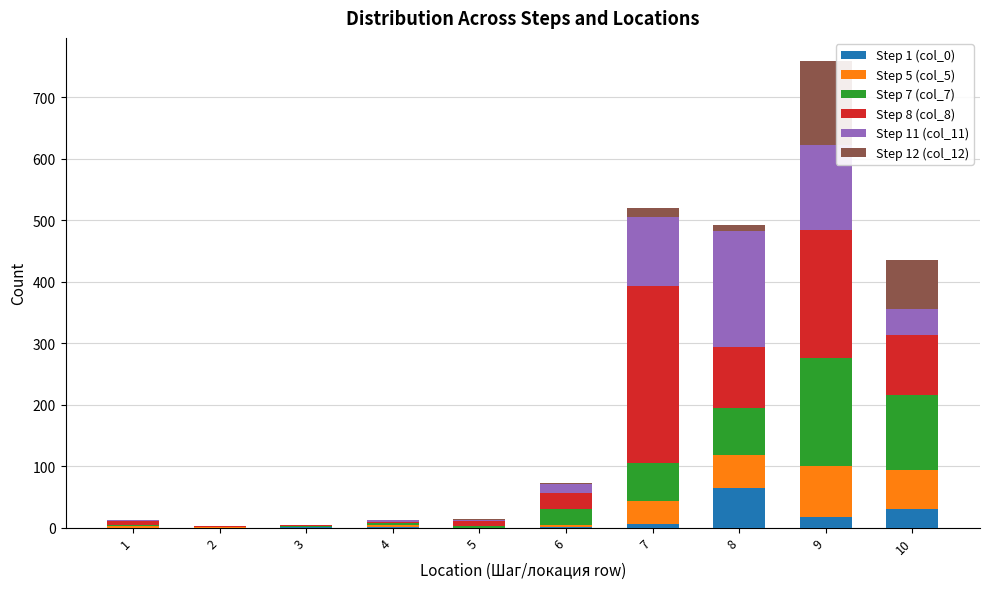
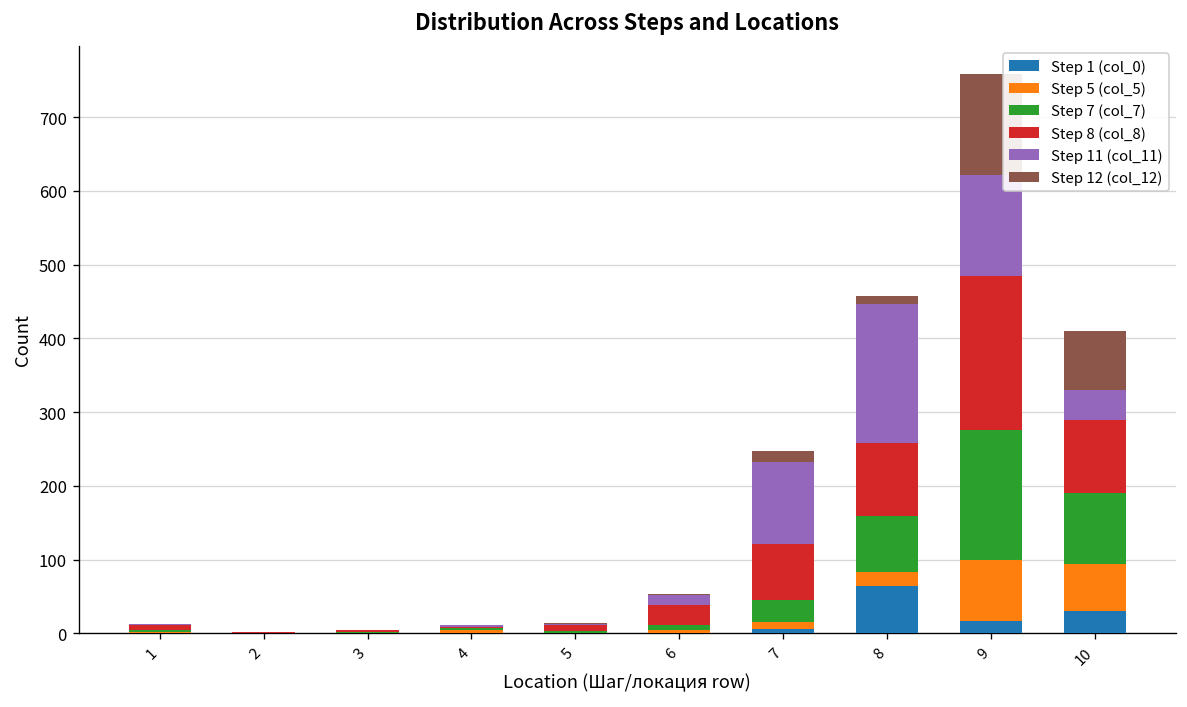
  {
    "Step 1 (col_0)": {
      "1": 0,
      "2": 0,
      "5": 0,
      "7": 10,
      "8": 60,
      "9": 20,
      "10": 30
    },
    "Step 5 (col_5)": {
      "3": 0,
      "5": 0,
-     "7": 40,
-     "8": 60,
+     "7": 10,
+     "8": 20,
      "9": 80,
      "10": 60
    },
    "Step 7 (col_7)": {
      "2": 0,
-     "6": 30,
-     "7": 60,
+     "6": 10,
+     "7": 30,
      "8": 80,
      "9": 180,
-     "10": 120
+     "10": 100
    },
    "Step 8 (col_8)": {
      "1": 10,
      "5": 10,
      "6": 30,
-     "7": 290,
+     "7": 80,
      "8": 100,
      "9": 210,
      "10": 100
    },
    "Step 11 (col_11)": {
      "2": 0,
      "6": 10,
      "7": 110,
      "8": 190,
      "9": 140,
      "10": 40
    },
    "Step 12 (col_12)": {
      "1": 0,
      "2": 0,
      "3": 0,
      "4": 0,
      "7": 10,
      "8": 10,
      "9": 140,
      "10": 80
    }
  }
